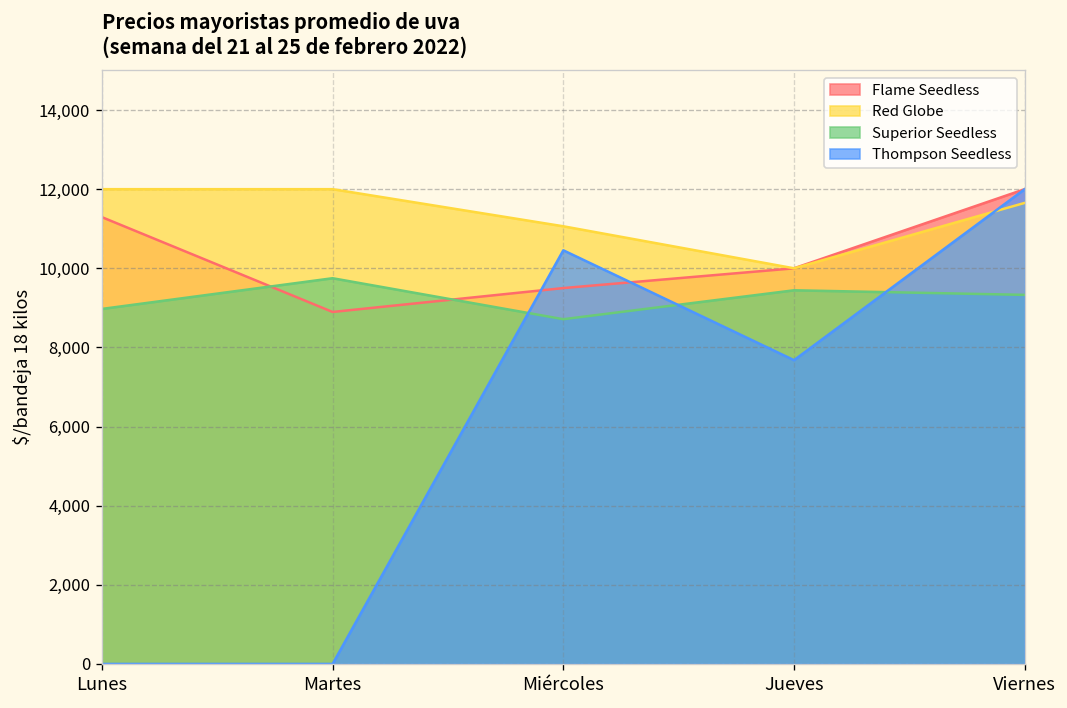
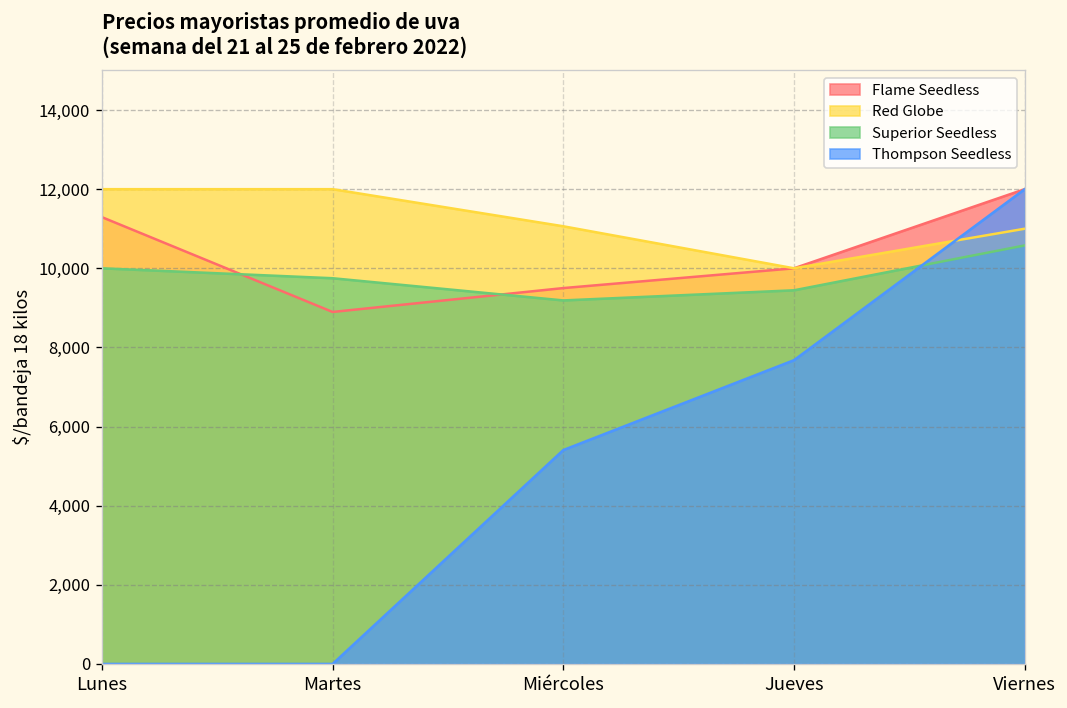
  {
    "Flame Seedless": {
      "Lunes": "11,300",
      "Martes": "8,900",
      "Miércoles": "9,500"
    },
    "Red Globe": {
      "Lunes": "12,000",
      "Martes": "12,000",
      "Miércoles": "11,100",
-     "Viernes": "11,700"
+     "Viernes": "11,000"
    },
    "Superior Seedless": {
-     "Lunes": "9,000",
+     "Lunes": "10,000",
      "Martes": "9,700",
-     "Miércoles": "8,700",
+     "Miércoles": "9,200",
      "Jueves": "9,400",
-     "Viernes": "9,300"
+     "Viernes": "10,600"
    },
    "Thompson Seedless": {
      "Lunes": "0",
      "Martes": "0",
-     "Miércoles": "10,500",
+     "Miércoles": "5,400",
      "Jueves": "7,700"
    }
  }
